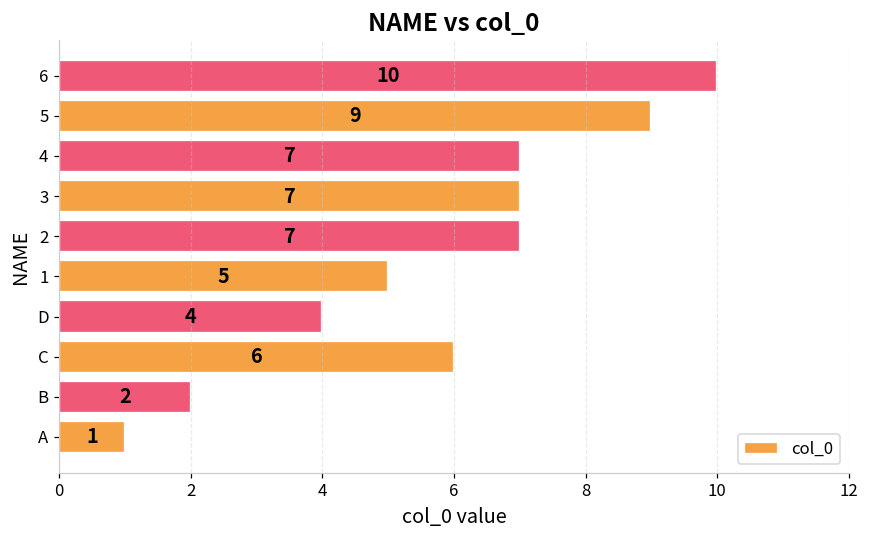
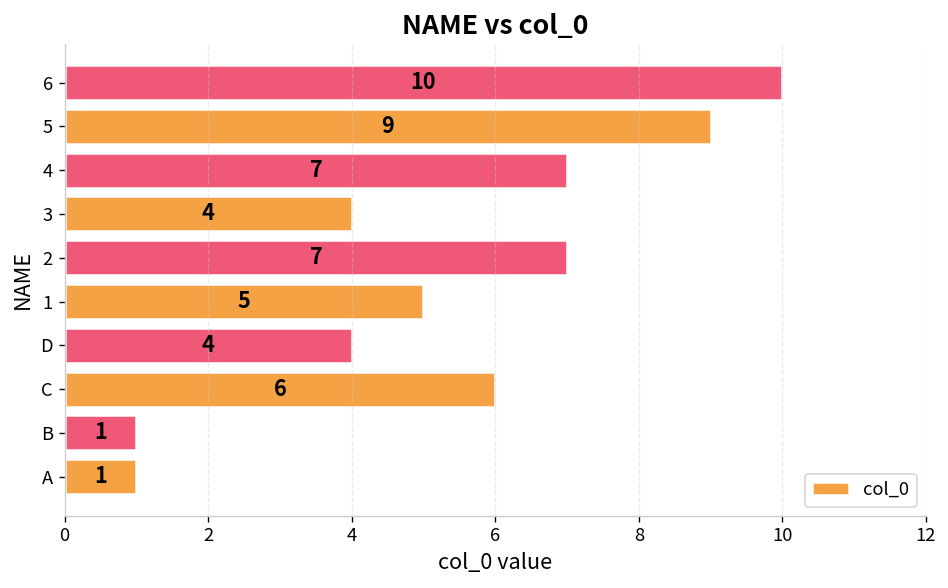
  {
    "6": 10,
    "5": 9,
    "4": 7,
-   "3": 7,
+   "3": 4,
    "2": 7,
    "1": 5,
    "D": 4,
    "C": 6,
-   "B": 2,
+   "B": 1,
    "A": 1
  }
